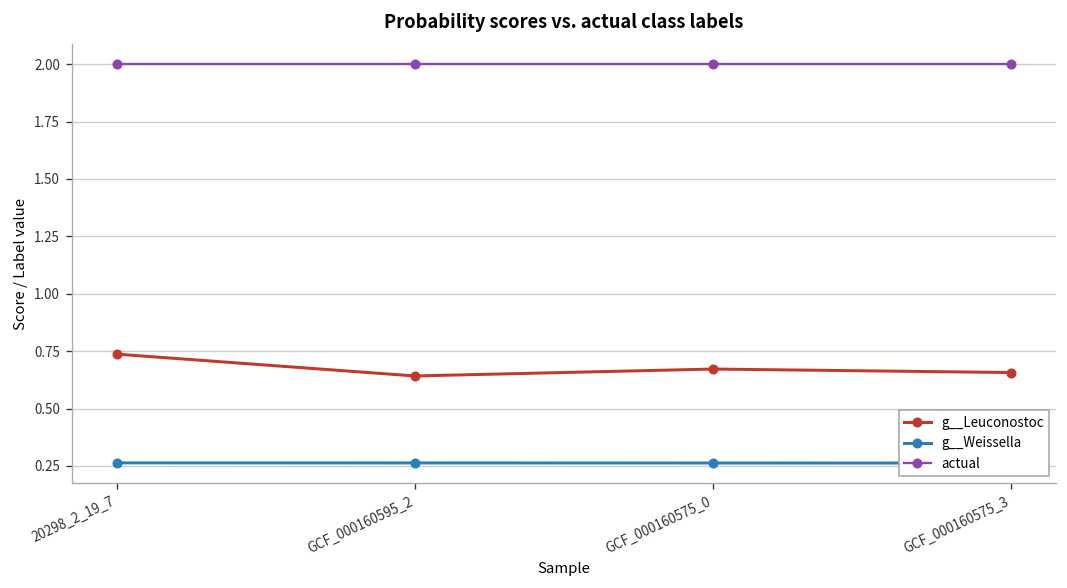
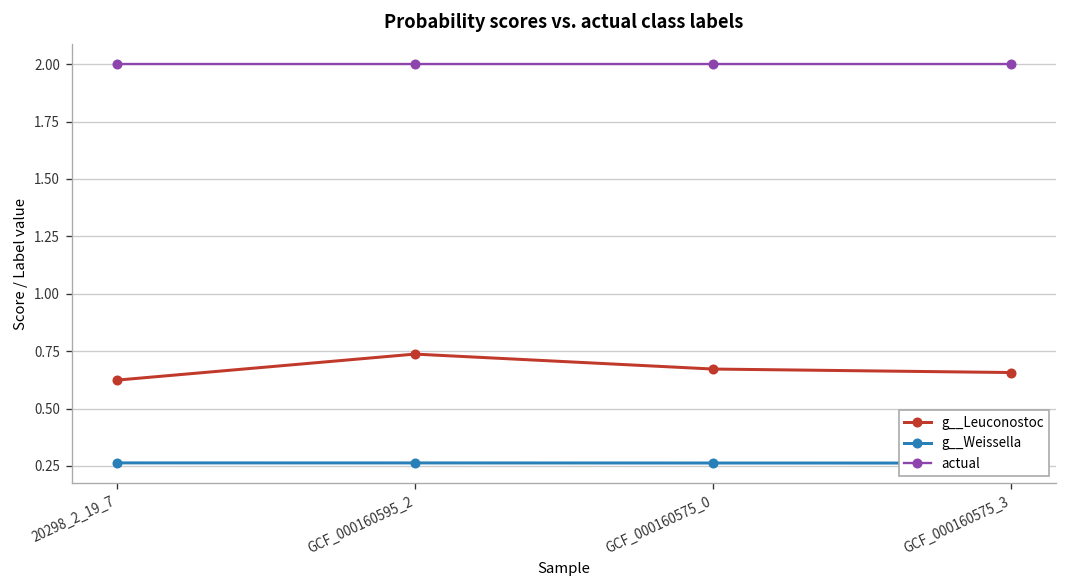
  {
    "g__Leuconostoc": {
-     "20298_2_19_7": 0.74,
-     "GCF_000160595_2": 0.64,
+     "20298_2_19_7": 0.62,
+     "GCF_000160595_2": 0.74,
      "GCF_000160575_0": 0.67,
      "GCF_000160575_3": 0.66
    },
    "g__Weissella": {
      "20298_2_19_7": 0.26,
      "GCF_000160595_2": 0.26,
      "GCF_000160575_0": 0.26
    },
    "actual": {
      "20298_2_19_7": 2.00,
      "GCF_000160595_2": 2.00,
      "GCF_000160575_0": 2.00,
      "GCF_000160575_3": 2.00
    }
  }
